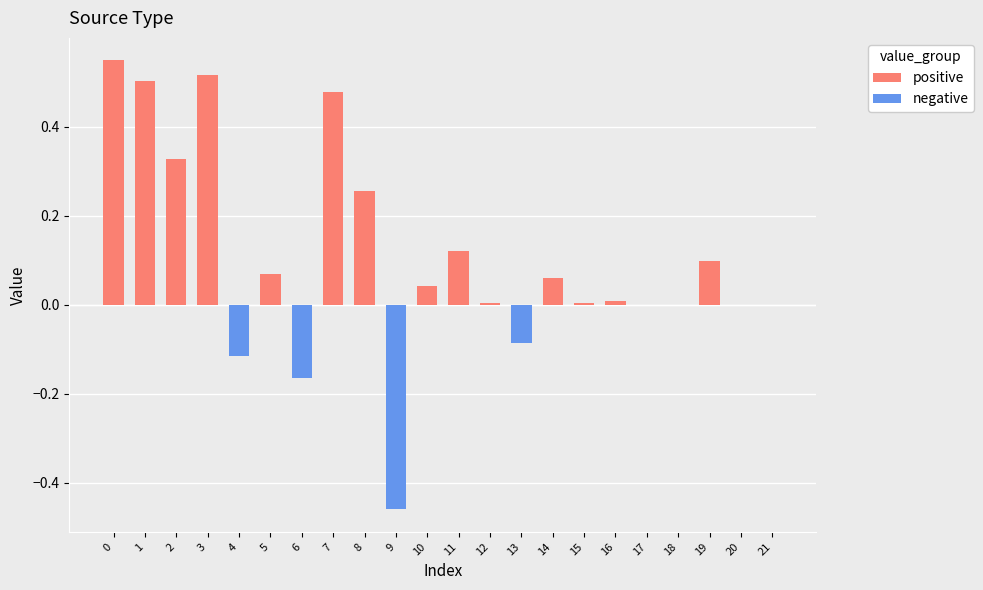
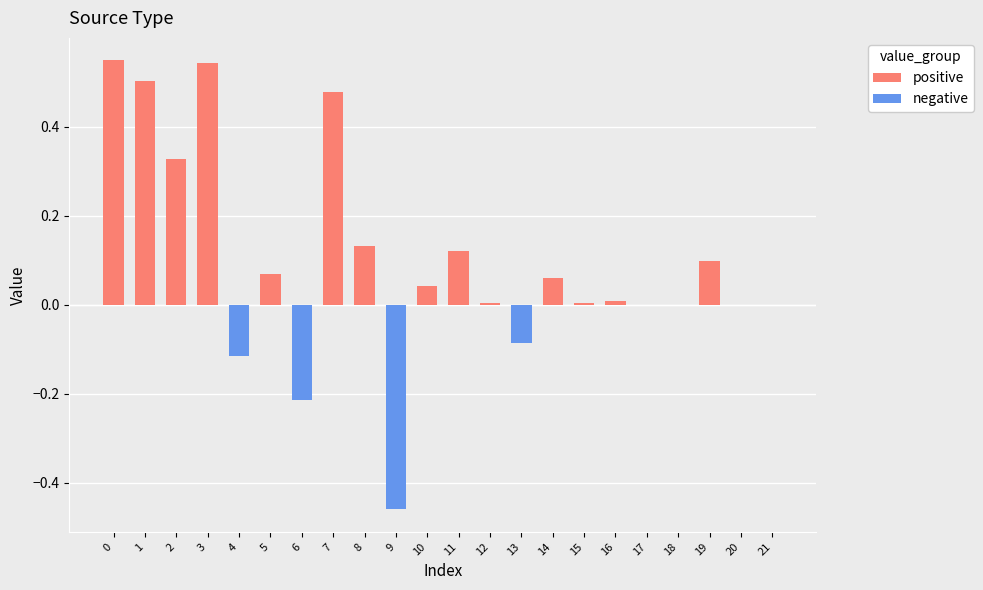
  {
    "positive": {
      "0": 0.55,
      "1": 0.50,
      "2": 0.33,
-     "3": 0.51,
+     "3": 0.54,
      "4": 0.00,
      "5": 0.07,
      "6": 0.00,
      "7": 0.48,
-     "8": 0.25,
+     "8": 0.13,
      "9": 0.00,
      "10": 0.04,
      "11": 0.12,
      "13": 0.00,
      "14": 0.06,
      "16": 0.01,
      "19": 0.10
    },
    "negative": {
      "0": 0.00,
      "1": 0.00,
      "2": 0.00,
      "3": 0.00,
      "4": -0.12,
      "5": 0.00,
-     "6": -0.17,
+     "6": -0.21,
      "7": 0.00,
      "8": 0.00,
      "9": -0.46,
      "10": 0.00,
      "11": 0.00,
      "12": 0.00,
      "13": -0.09,
      "14": 0.00,
      "15": 0.00,
      "16": 0.00,
      "17": 0.00,
      "18": 0.00,
      "19": 0.00,
      "20": 0.00,
      "21": 0.00
    }
  }
